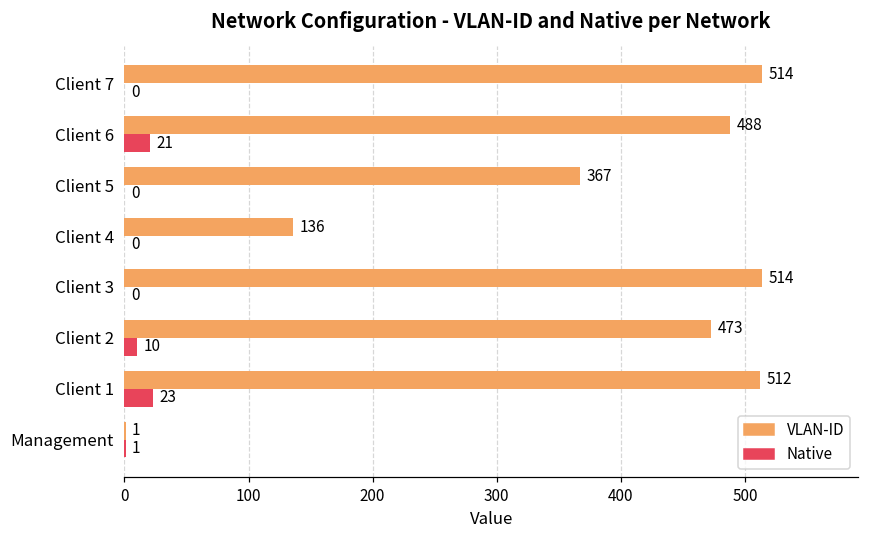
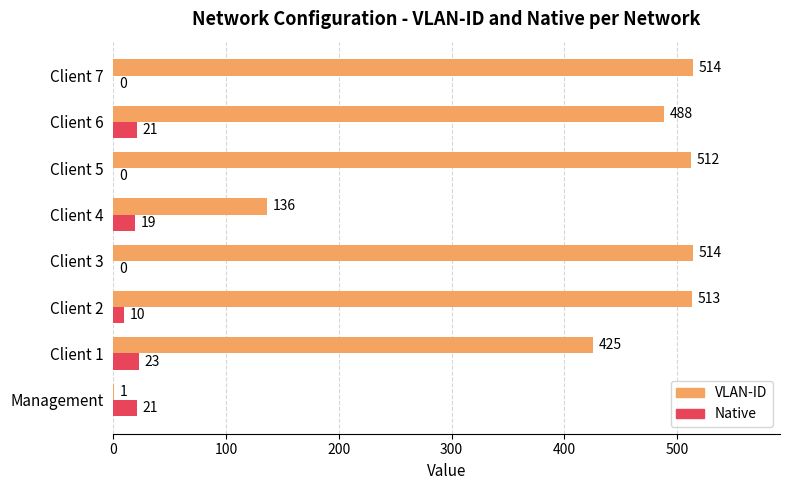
  {
    "VLAN-ID": {
      "Client 7": 514,
      "Client 6": 488,
-     "Client 5": 367,
+     "Client 5": 512,
      "Client 4": 136,
      "Client 3": 514,
-     "Client 2": 473,
-     "Client 1": 512,
+     "Client 2": 513,
+     "Client 1": 425,
      "Management": 1
    },
    "Native": {
      "Client 7": 0,
      "Client 6": 21,
      "Client 5": 0,
-     "Client 4": 0,
+     "Client 4": 19,
      "Client 3": 0,
      "Client 2": 10,
      "Client 1": 23,
-     "Management": 1
+     "Management": 21
    }
  }
